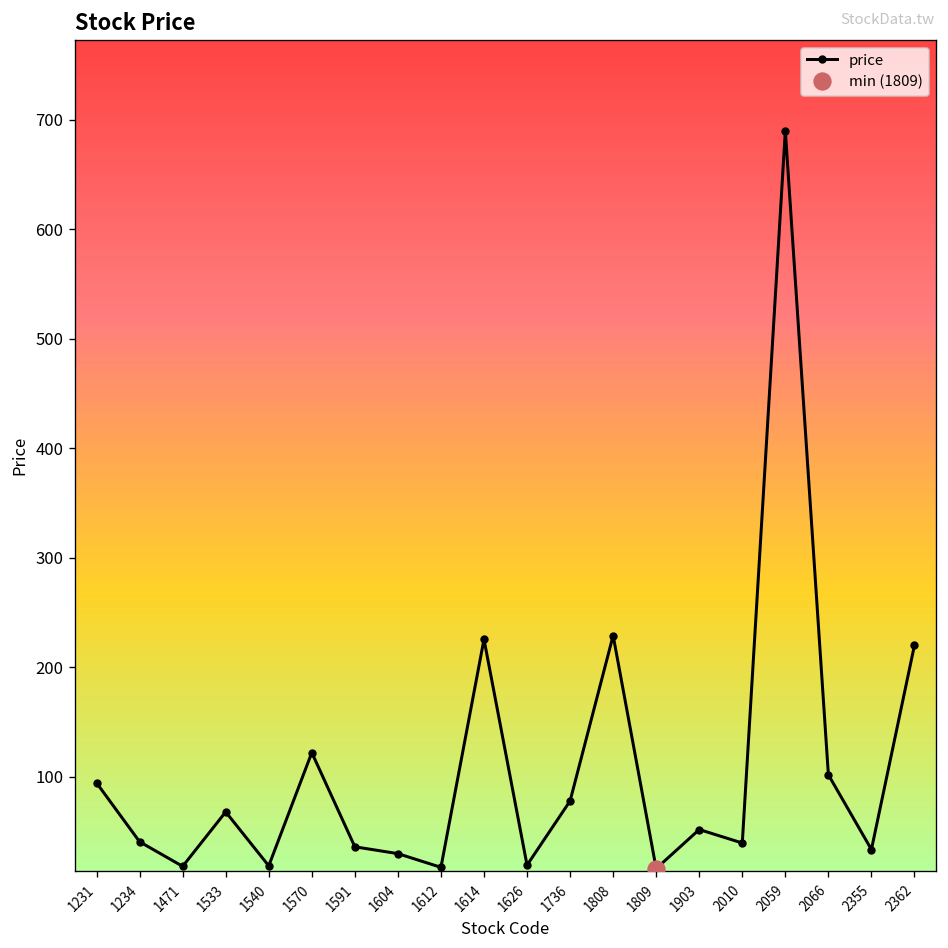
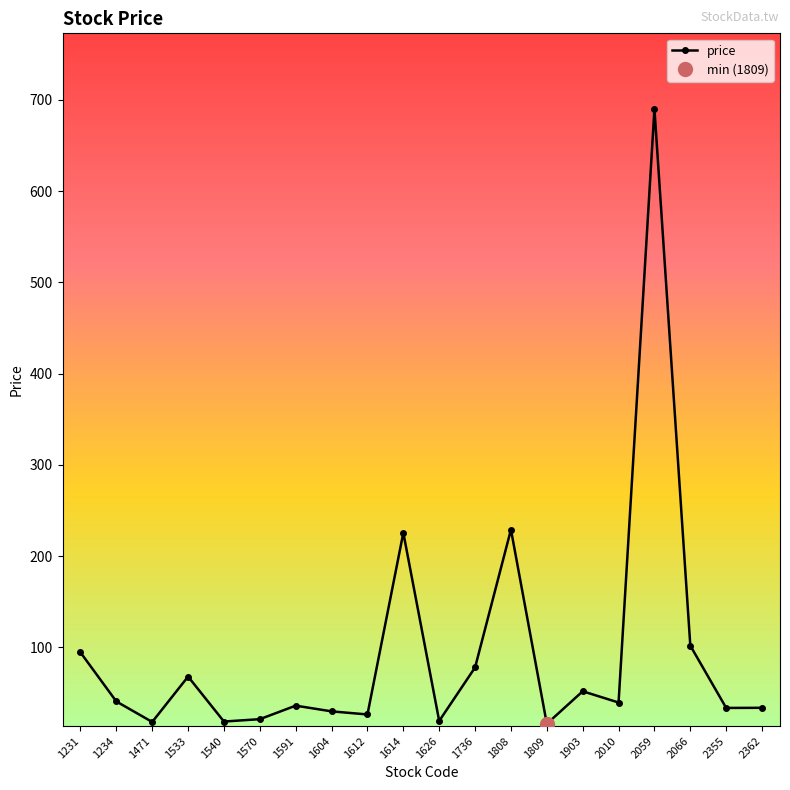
  {
    "price": {
      "1231": 90,
      "1234": 40,
      "1471": 20,
      "1533": 70,
      "1540": 20,
-     "1570": 120,
+     "1570": 20,
      "1591": 40,
      "1604": 30,
-     "1612": 20,
+     "1612": 30,
      "1614": 230,
      "1626": 20,
      "1736": 80,
      "1808": 230,
      "1903": 50,
      "2010": 40,
      "2059": 690,
      "2066": 100,
      "2355": 30,
-     "2362": 220
+     "2362": 30
    }
  }
